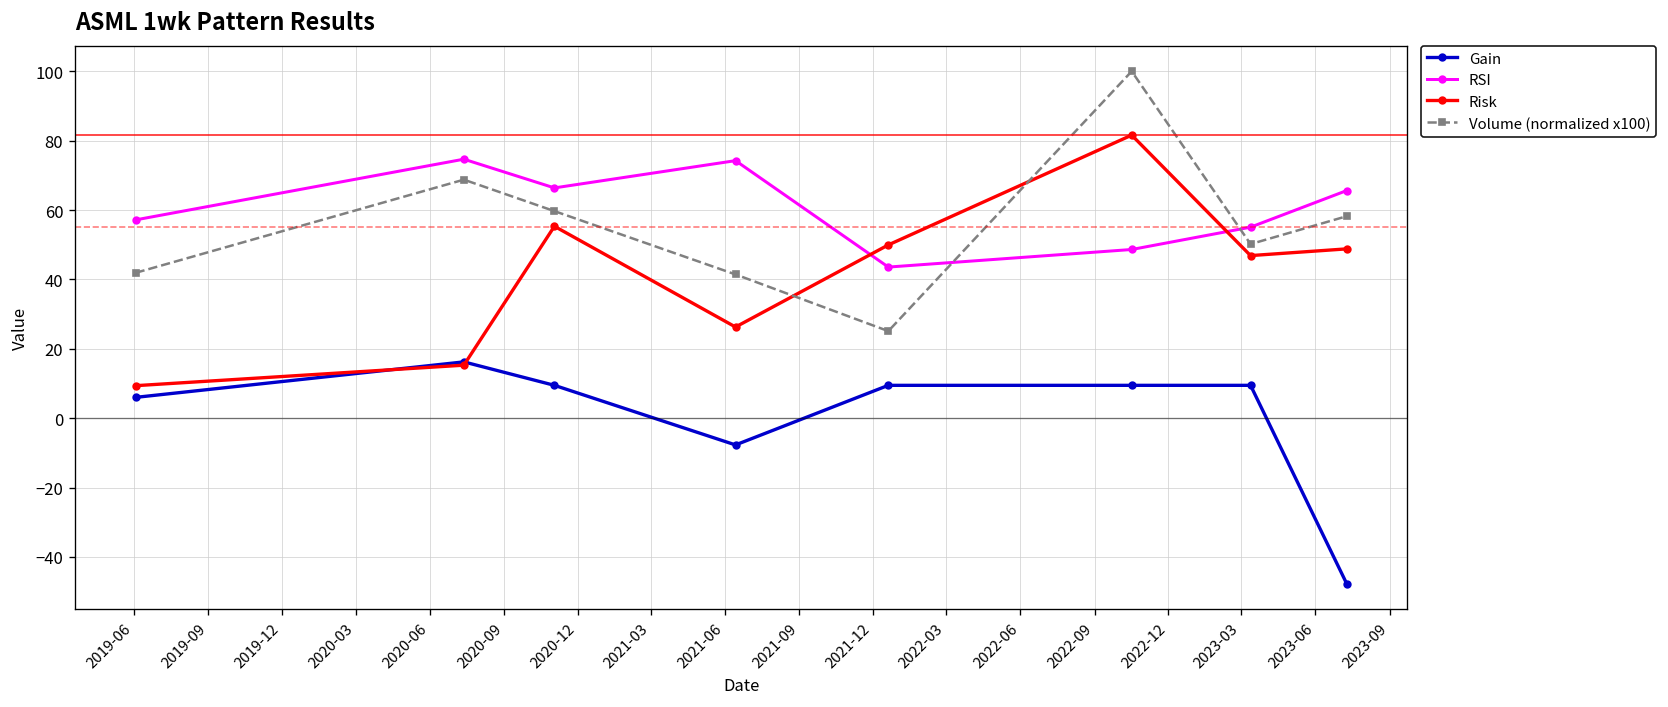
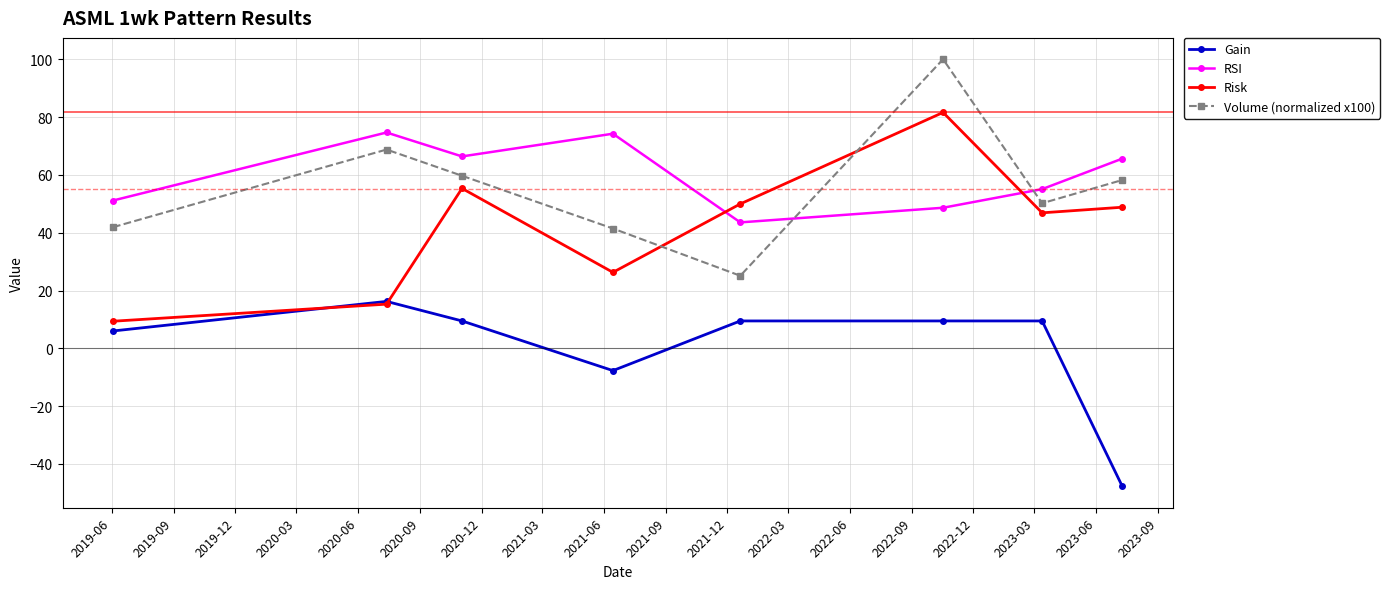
  {
    "Gain": {
      "2019-06": 6
    },
    "RSI": {
-     "2019-06": 57
+     "2019-06": 51
    },
    "Risk": {
      "2019-06": 9
    },
    "Volume (normalized x100)": {
      "2019-06": 42
    }
  }
